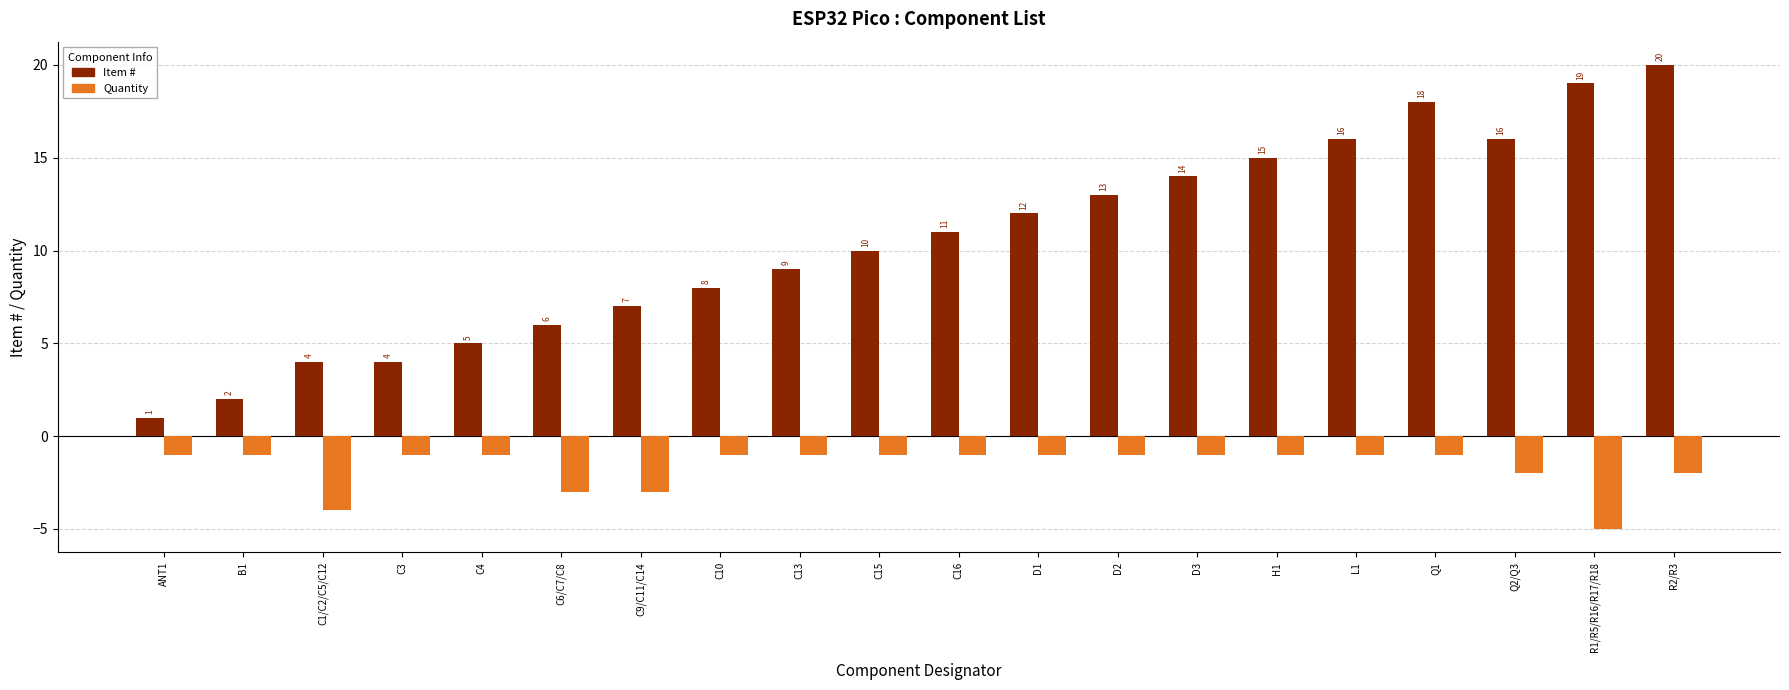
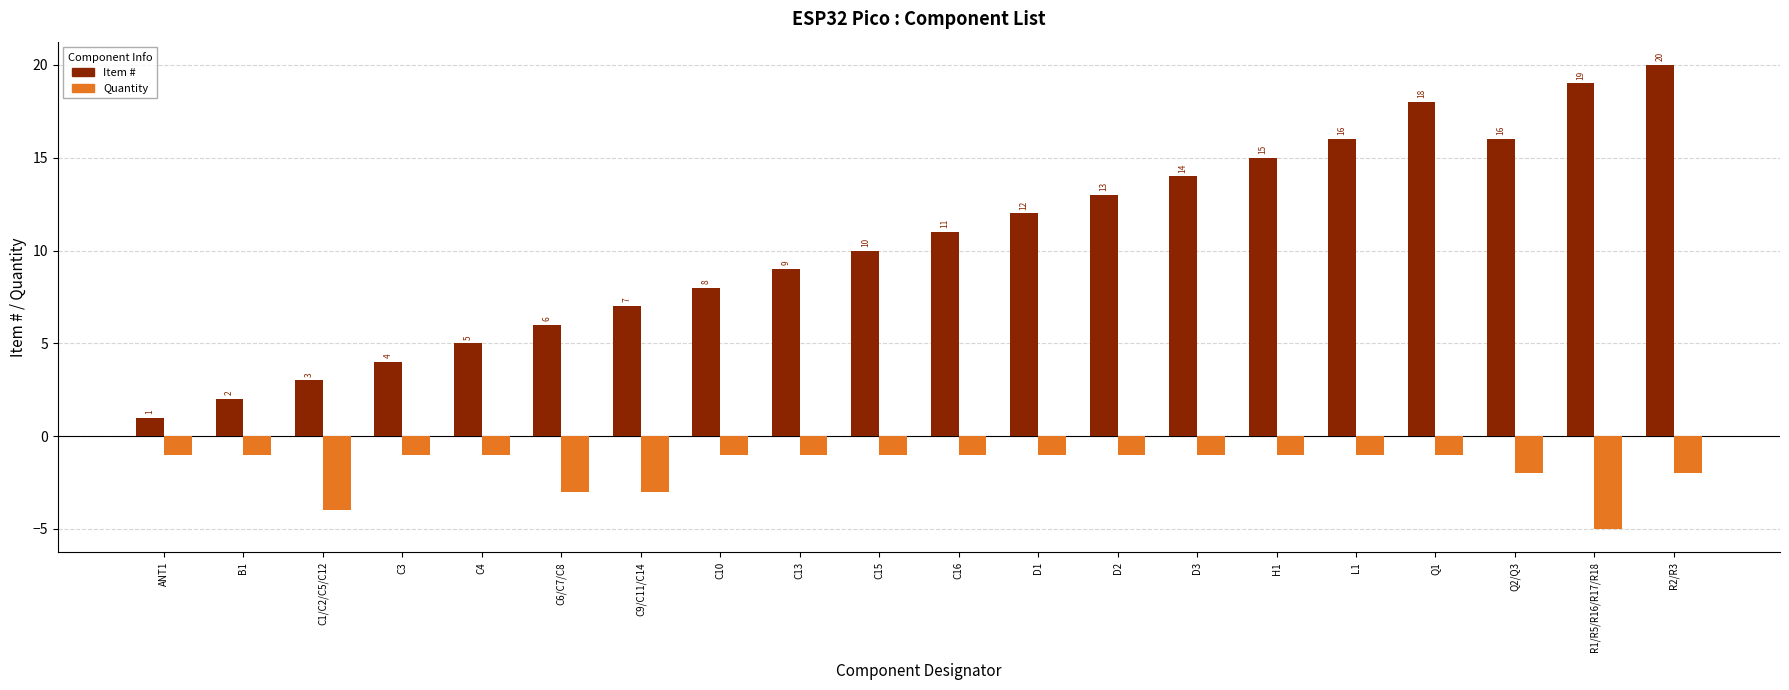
  {
    "Item #": {
      "ANT1": 1,
      "B1": 2,
-     "C1/C2/C5/C12": 4,
+     "C1/C2/C5/C12": 3,
      "C3": 4,
      "C4": 5,
      "C6/C7/C8": 6,
      "C9/C11/C14": 7,
      "C10": 8,
      "C13": 9,
      "C15": 10,
      "C16": 11,
      "D1": 12,
      "D2": 13,
      "D3": 14,
      "H1": 15,
      "L1": 16,
      "Q1": 18,
      "Q2/Q3": 16,
      "R1/R5/R16/R17/R18": 19,
      "R2/R3": 20
    }
  }
